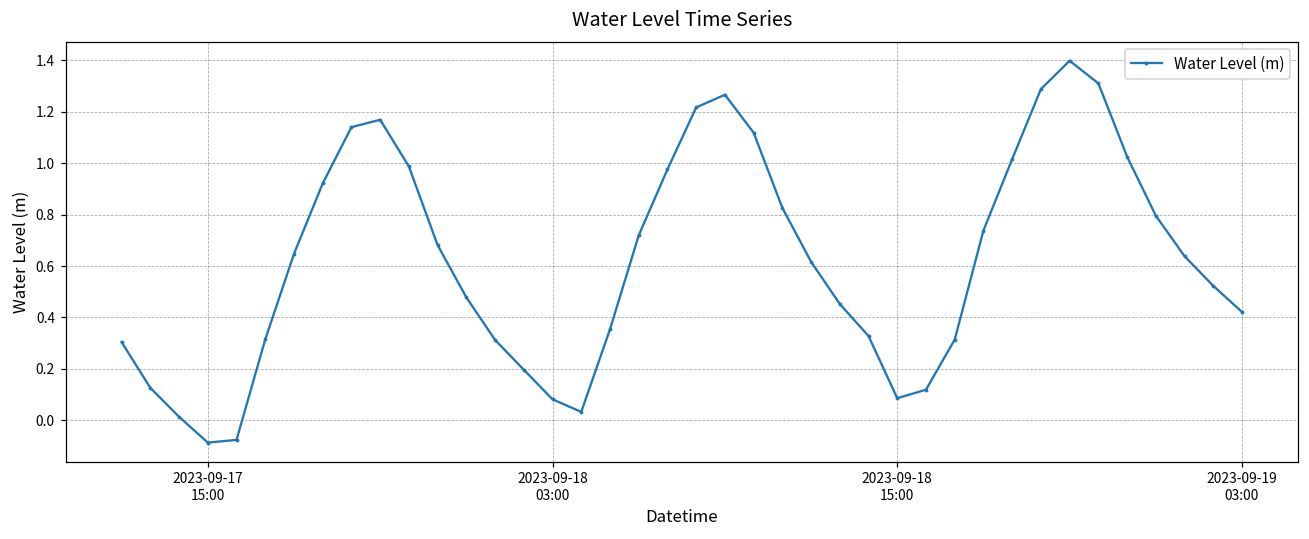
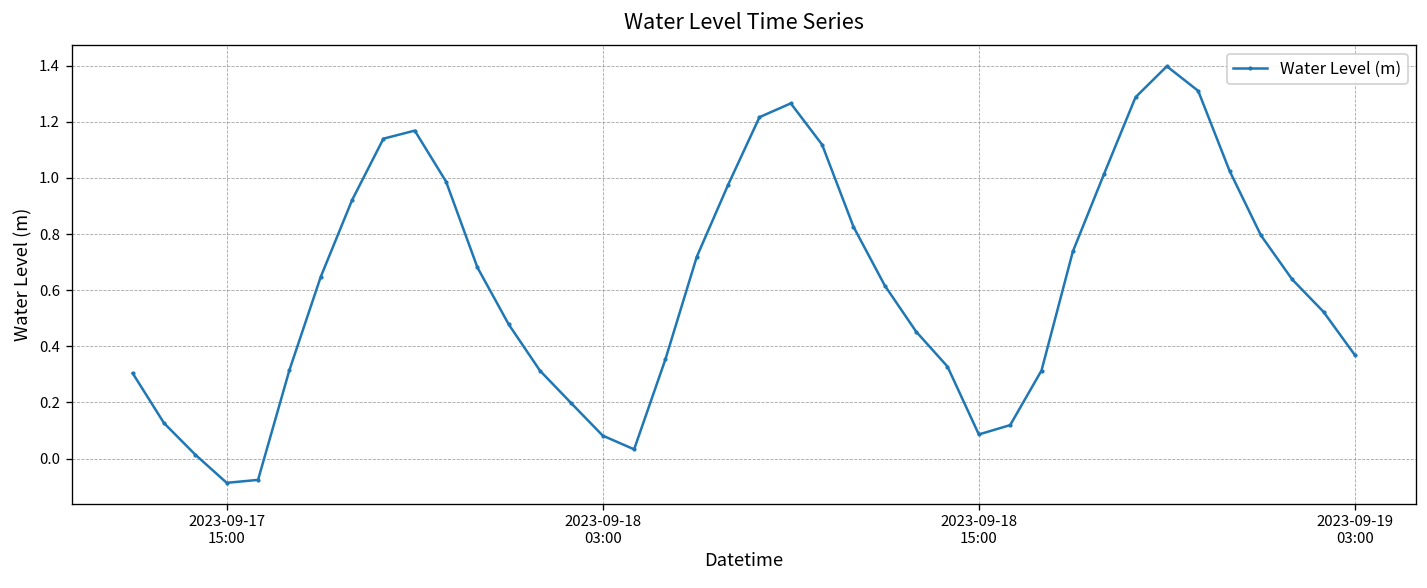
  {
    "2023-09-17 15:00": -0.09,
    "2023-09-18 03:00": 0.08,
    "2023-09-18 15:00": 0.09,
-   "2023-09-19 03:00": 0.42
+   "2023-09-19 03:00": 0.37
  }
